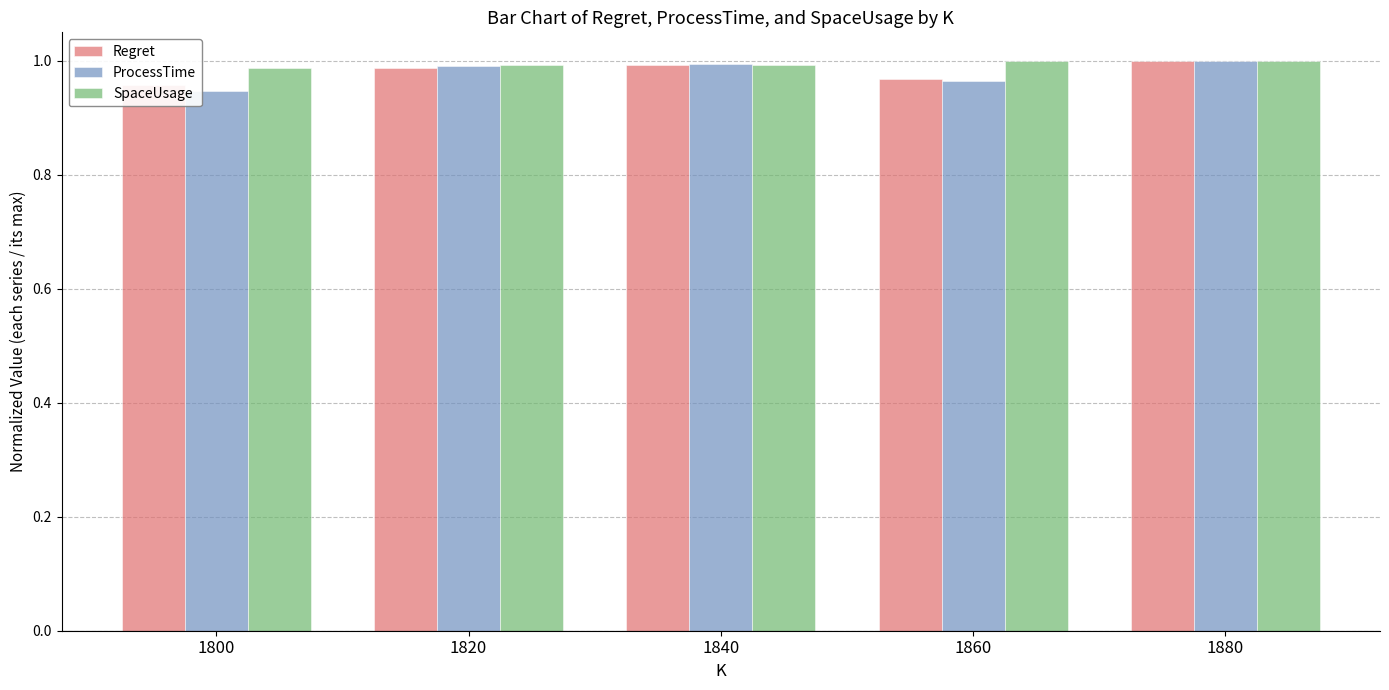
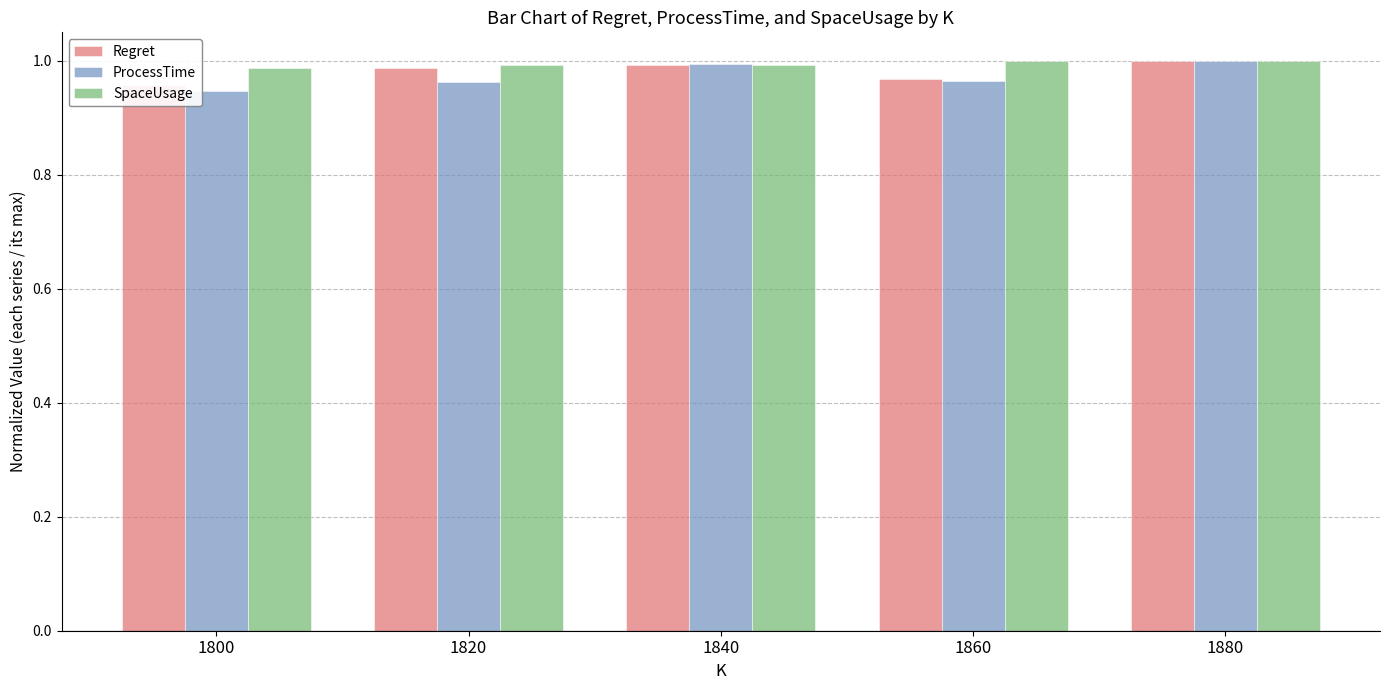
  {
    "Regret": {
      "1820": 0.99,
      "1840": 0.99,
      "1860": 0.97,
      "1880": 1.00
    },
    "ProcessTime": {
      "1800": 0.95,
-     "1820": 0.99,
+     "1820": 0.96,
      "1840": 0.99,
      "1860": 0.97,
      "1880": 1.00
    },
    "SpaceUsage": {
      "1800": 0.99,
      "1820": 0.99,
      "1840": 0.99,
      "1860": 1.00,
      "1880": 1.00
    }
  }
